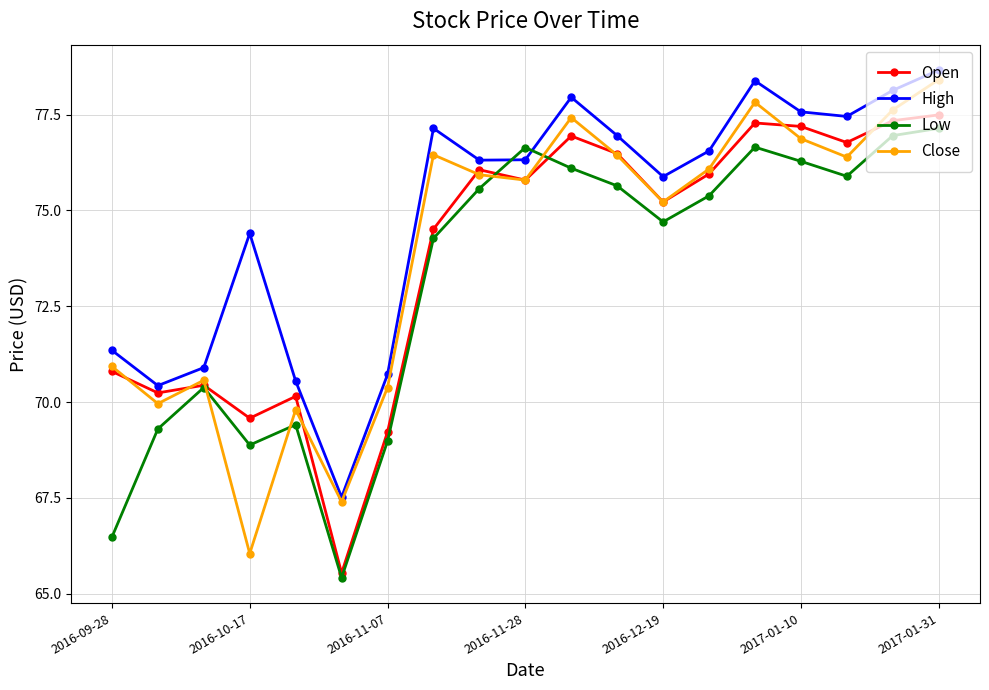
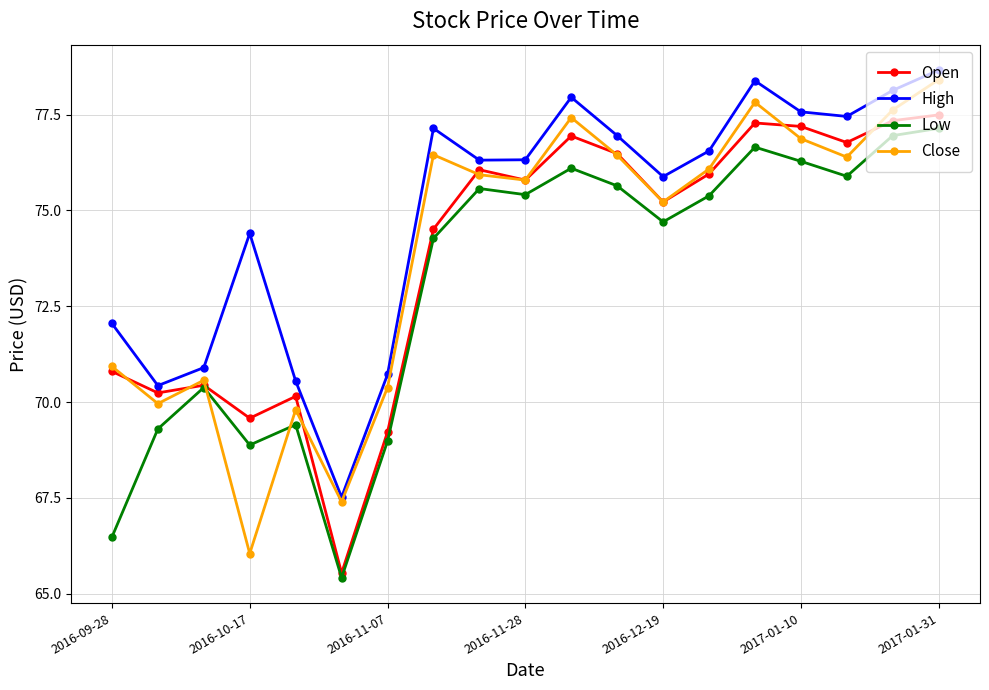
  {
    "Open": {
      "2016-09-28": 70.8,
      "2016-10-17": 69.6,
      "2016-11-07": 69.2,
      "2017-01-10": 77.2
    },
    "High": {
-     "2016-09-28": 71.4,
+     "2016-09-28": 72.1,
      "2016-10-17": 74.4,
      "2016-11-07": 70.7,
      "2016-11-28": 76.3,
      "2016-12-19": 75.9,
      "2017-01-10": 77.6
    },
    "Low": {
      "2016-09-28": 66.5,
      "2016-10-17": 68.9,
      "2016-11-07": 69.0,
-     "2016-11-28": 76.6,
+     "2016-11-28": 75.4,
      "2016-12-19": 74.7,
      "2017-01-10": 76.3
    },
    "Close": {
      "2016-09-28": 70.9,
      "2016-10-17": 66.1,
      "2016-11-07": 70.4,
      "2017-01-10": 76.9
    }
  }
